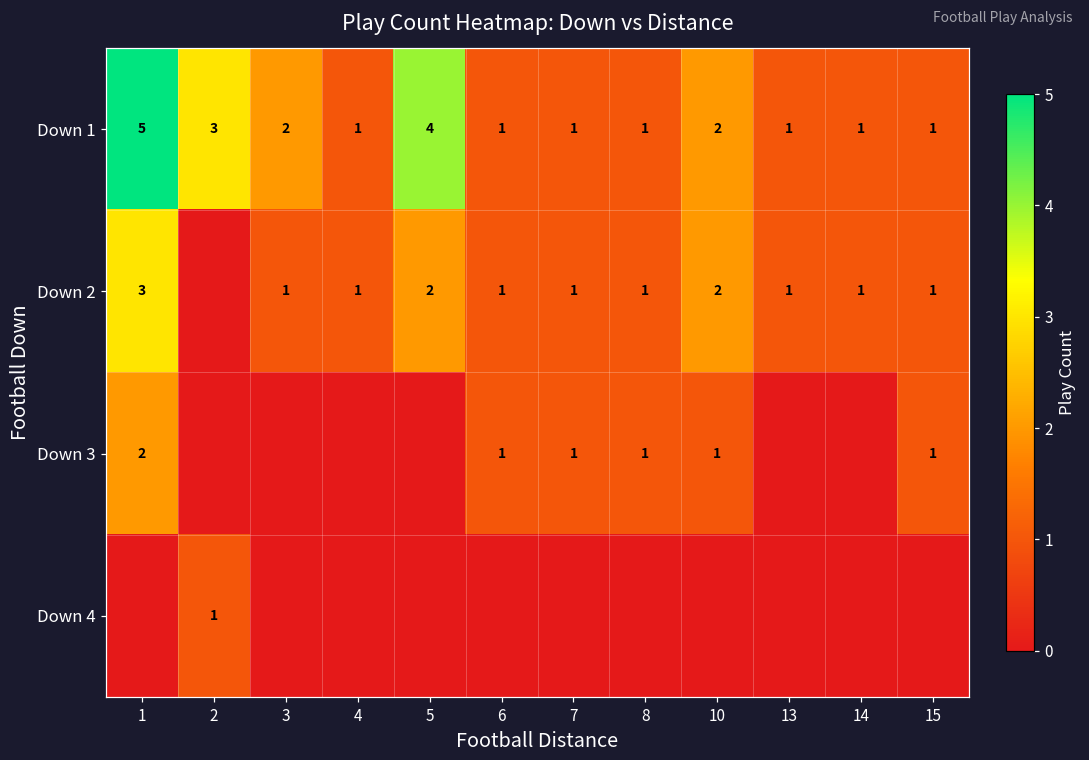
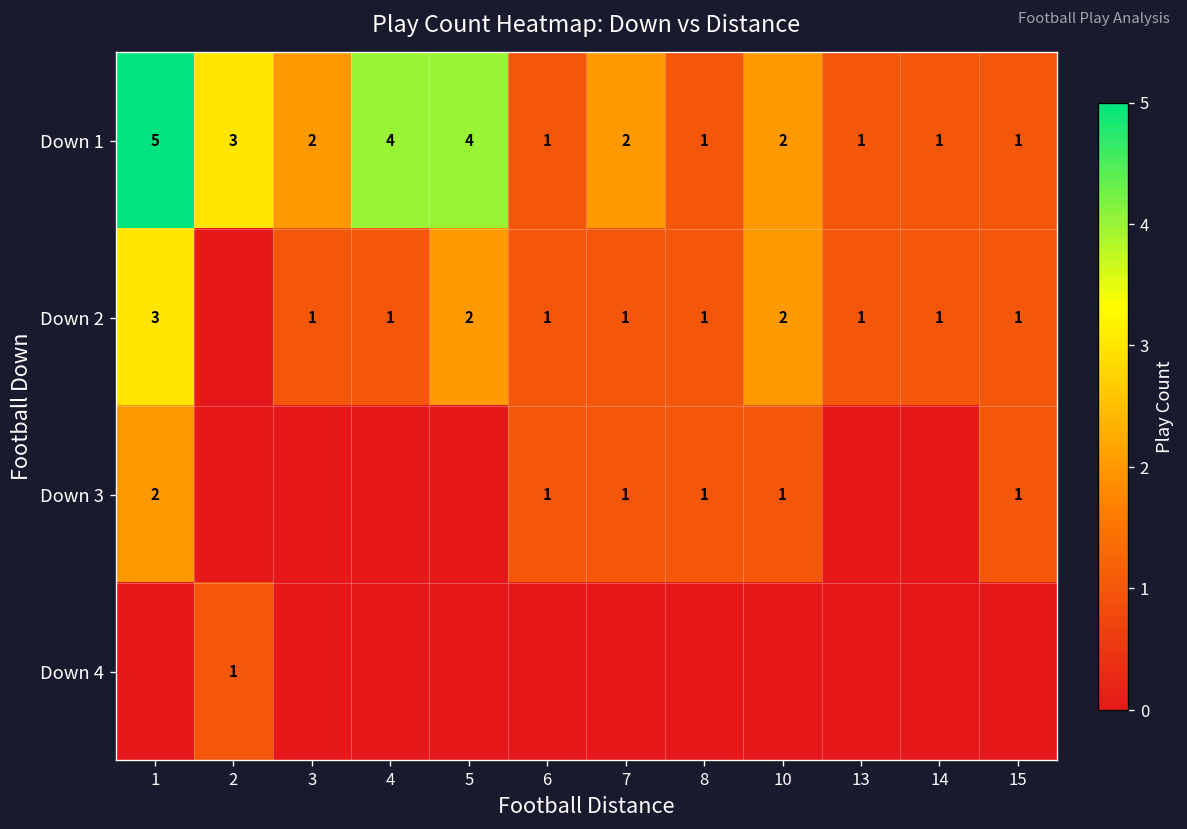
  {
    "Down 1": {
      "1": 5,
      "2": 3,
      "3": 2,
-     "4": 1,
+     "4": 4,
      "5": 4,
      "6": 1,
-     "7": 1,
+     "7": 2,
      "8": 1,
      "10": 2,
      "13": 1,
      "14": 1,
      "15": 1
    },
    "Down 2": {
      "1": 3,
      "3": 1,
      "4": 1,
      "5": 2,
      "6": 1,
      "7": 1,
      "8": 1,
      "10": 2,
      "13": 1,
      "14": 1,
      "15": 1
    },
    "Down 3": {
      "1": 2,
      "6": 1,
      "7": 1,
      "8": 1,
      "10": 1,
      "15": 1
    },
    "Down 4": {
      "2": 1
    }
  }
